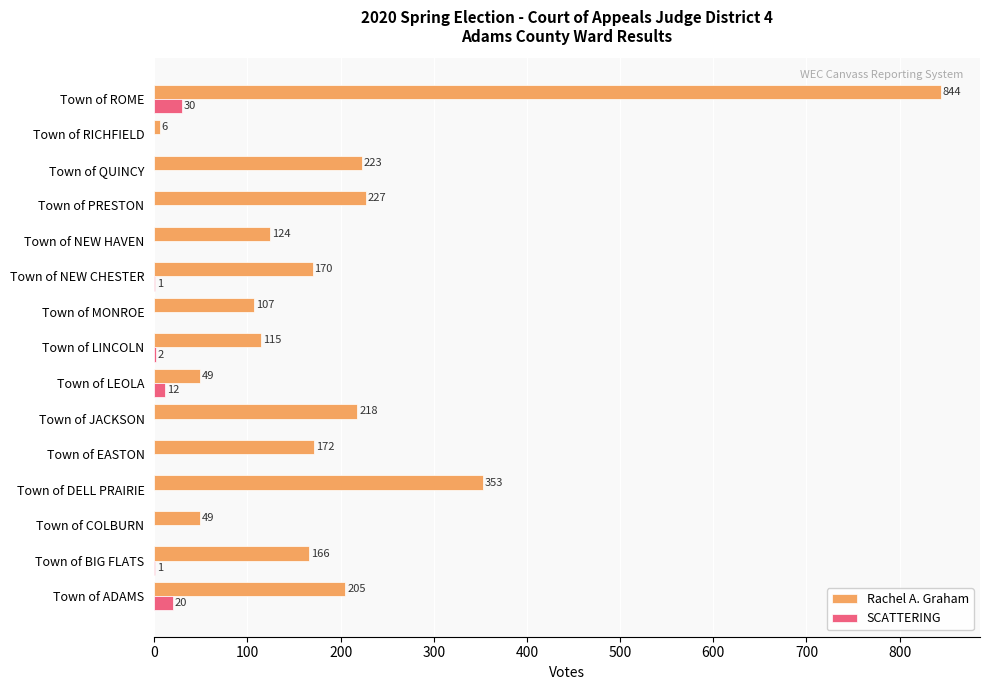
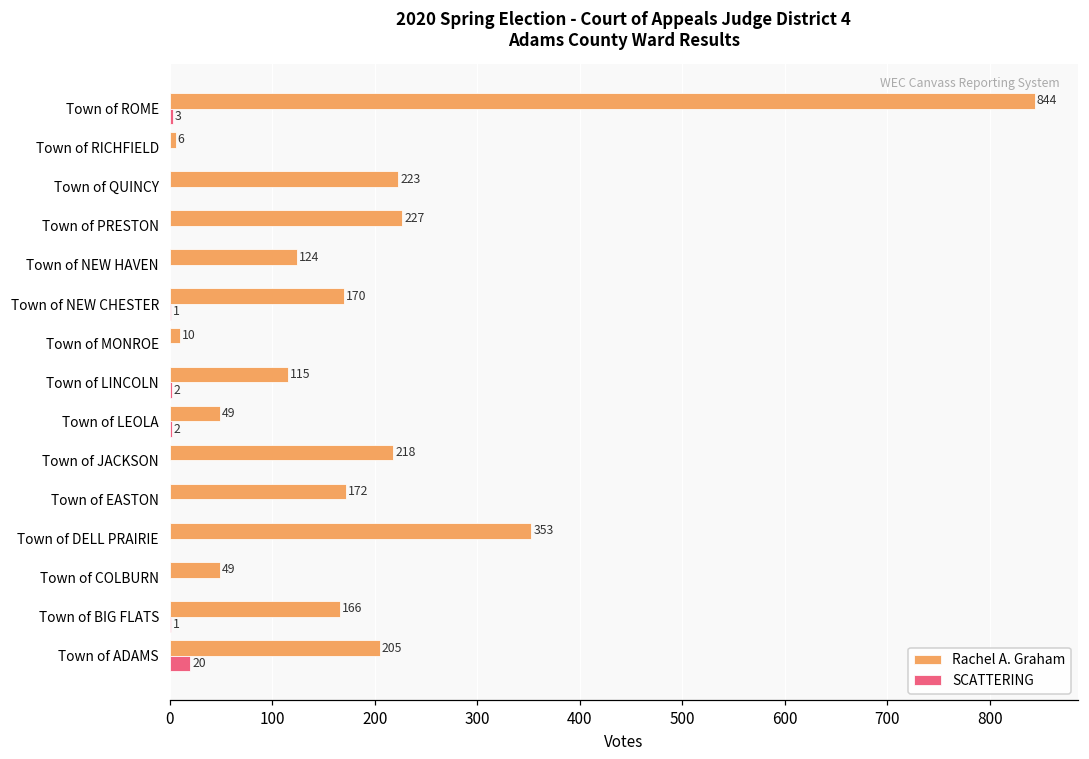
  {
    "Rachel A. Graham": {
      "Town of ROME": 844,
      "Town of RICHFIELD": 6,
      "Town of QUINCY": 223,
      "Town of PRESTON": 227,
      "Town of NEW HAVEN": 124,
      "Town of NEW CHESTER": 170,
-     "Town of MONROE": 107,
+     "Town of MONROE": 10,
      "Town of LINCOLN": 115,
      "Town of LEOLA": 49,
      "Town of JACKSON": 218,
      "Town of EASTON": 172,
      "Town of DELL PRAIRIE": 353,
      "Town of COLBURN": 49,
      "Town of BIG FLATS": 166,
      "Town of ADAMS": 205
    },
    "SCATTERING": {
-     "Town of ROME": 30,
+     "Town of ROME": 3,
      "Town of NEW CHESTER": 1,
      "Town of LINCOLN": 2,
-     "Town of LEOLA": 12,
+     "Town of LEOLA": 2,
      "Town of BIG FLATS": 1,
      "Town of ADAMS": 20
    }
  }
